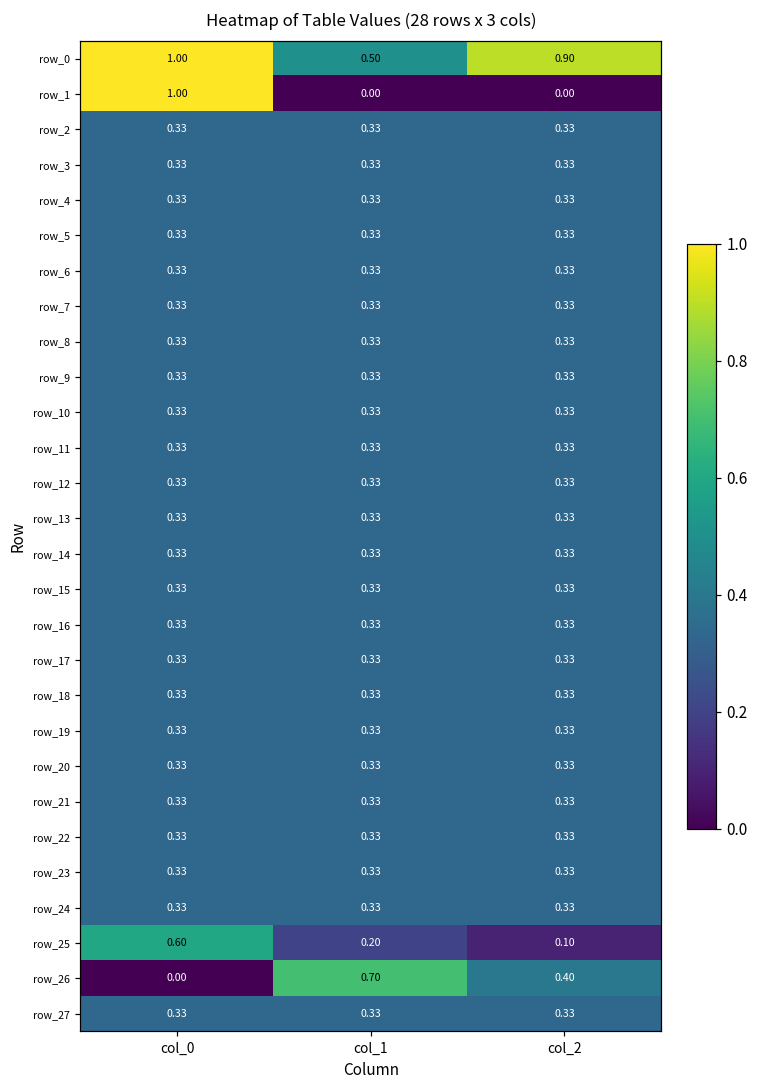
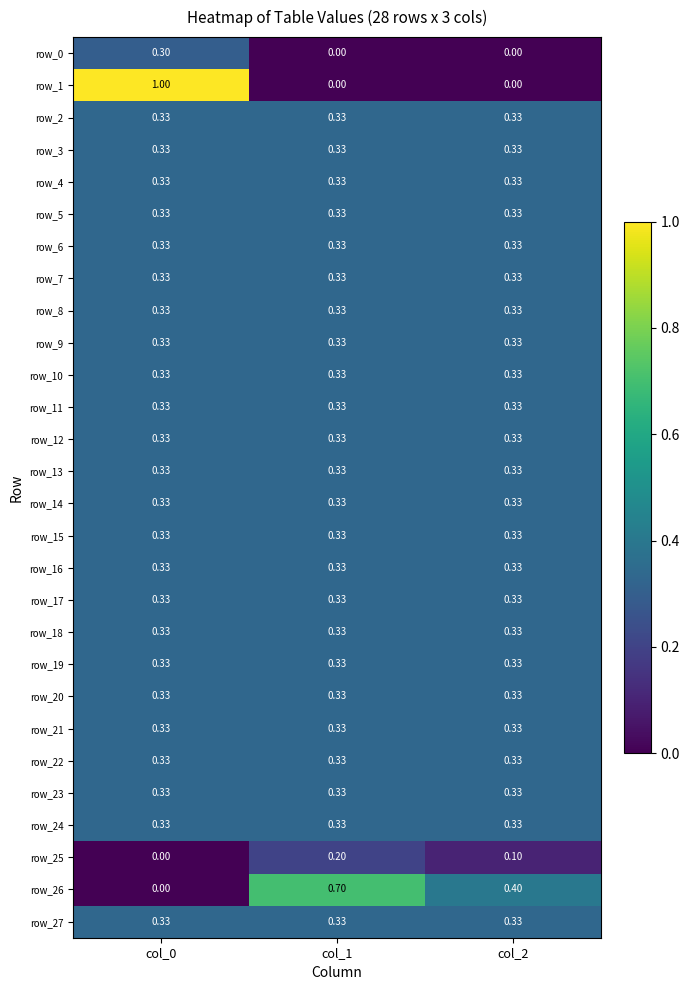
  {
    "row_0": {
-     "col_0": 1.00,
-     "col_1": 0.50,
-     "col_2": 0.90
+     "col_0": 0.30,
+     "col_1": 0.00,
+     "col_2": 0.00
    },
    "row_1": {
      "col_0": 1.00,
      "col_1": 0.00,
      "col_2": 0.00
    },
    "row_2": {
      "col_0": 0.33,
      "col_1": 0.33,
      "col_2": 0.33
    },
    "row_3": {
      "col_0": 0.33,
      "col_1": 0.33,
      "col_2": 0.33
    },
    "row_4": {
      "col_0": 0.33,
      "col_1": 0.33,
      "col_2": 0.33
    },
    "row_5": {
      "col_0": 0.33,
      "col_1": 0.33,
      "col_2": 0.33
    },
    "row_6": {
      "col_0": 0.33,
      "col_1": 0.33,
      "col_2": 0.33
    },
    "row_7": {
      "col_0": 0.33,
      "col_1": 0.33,
      "col_2": 0.33
    },
    "row_8": {
      "col_0": 0.33,
      "col_1": 0.33,
      "col_2": 0.33
    },
    "row_9": {
      "col_0": 0.33,
      "col_1": 0.33,
      "col_2": 0.33
    },
    "row_10": {
      "col_0": 0.33,
      "col_1": 0.33,
      "col_2": 0.33
    },
    "row_11": {
      "col_0": 0.33,
      "col_1": 0.33,
      "col_2": 0.33
    },
    "row_12": {
      "col_0": 0.33,
      "col_1": 0.33,
      "col_2": 0.33
    },
    "row_13": {
      "col_0": 0.33,
      "col_1": 0.33,
      "col_2": 0.33
    },
    "row_14": {
      "col_0": 0.33,
      "col_1": 0.33,
      "col_2": 0.33
    },
    "row_15": {
      "col_0": 0.33,
      "col_1": 0.33,
      "col_2": 0.33
    },
    "row_16": {
      "col_0": 0.33,
      "col_1": 0.33,
      "col_2": 0.33
    },
    "row_17": {
      "col_0": 0.33,
      "col_1": 0.33,
      "col_2": 0.33
    },
    "row_18": {
      "col_0": 0.33,
      "col_1": 0.33,
      "col_2": 0.33
    },
    "row_19": {
      "col_0": 0.33,
      "col_1": 0.33,
      "col_2": 0.33
    },
    "row_20": {
      "col_0": 0.33,
      "col_1": 0.33,
      "col_2": 0.33
    },
    "row_21": {
      "col_0": 0.33,
      "col_1": 0.33,
      "col_2": 0.33
    },
    "row_22": {
      "col_0": 0.33,
      "col_1": 0.33,
      "col_2": 0.33
    },
    "row_23": {
      "col_0": 0.33,
      "col_1": 0.33,
      "col_2": 0.33
    },
    "row_24": {
      "col_0": 0.33,
      "col_1": 0.33,
      "col_2": 0.33
    },
    "row_25": {
-     "col_0": 0.60,
+     "col_0": 0.00,
      "col_1": 0.20,
      "col_2": 0.10
    },
    "row_26": {
      "col_0": 0.00,
      "col_1": 0.70,
      "col_2": 0.40
    },
    "row_27": {
      "col_0": 0.33,
      "col_1": 0.33,
      "col_2": 0.33
    }
  }
